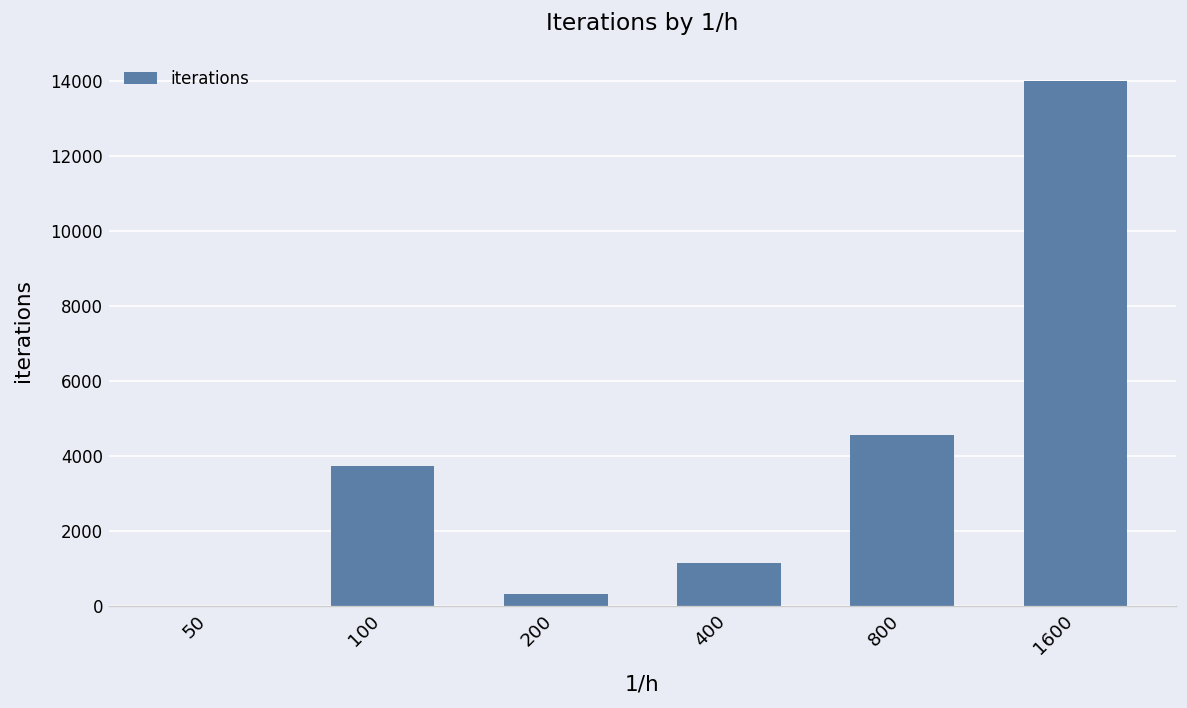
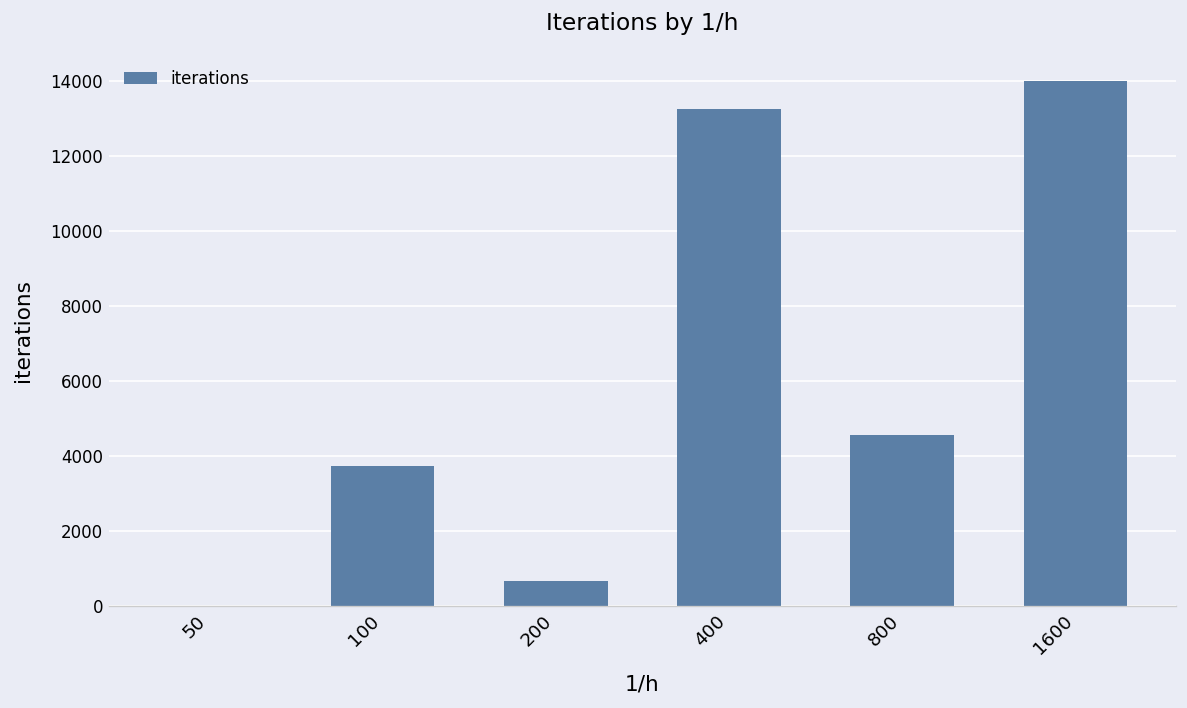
  {
    "100": 3700,
-   "200": 300,
-   "400": 1200,
+   "200": 700,
+   "400": 13300,
    "800": 4600,
    "1600": 14000
  }
